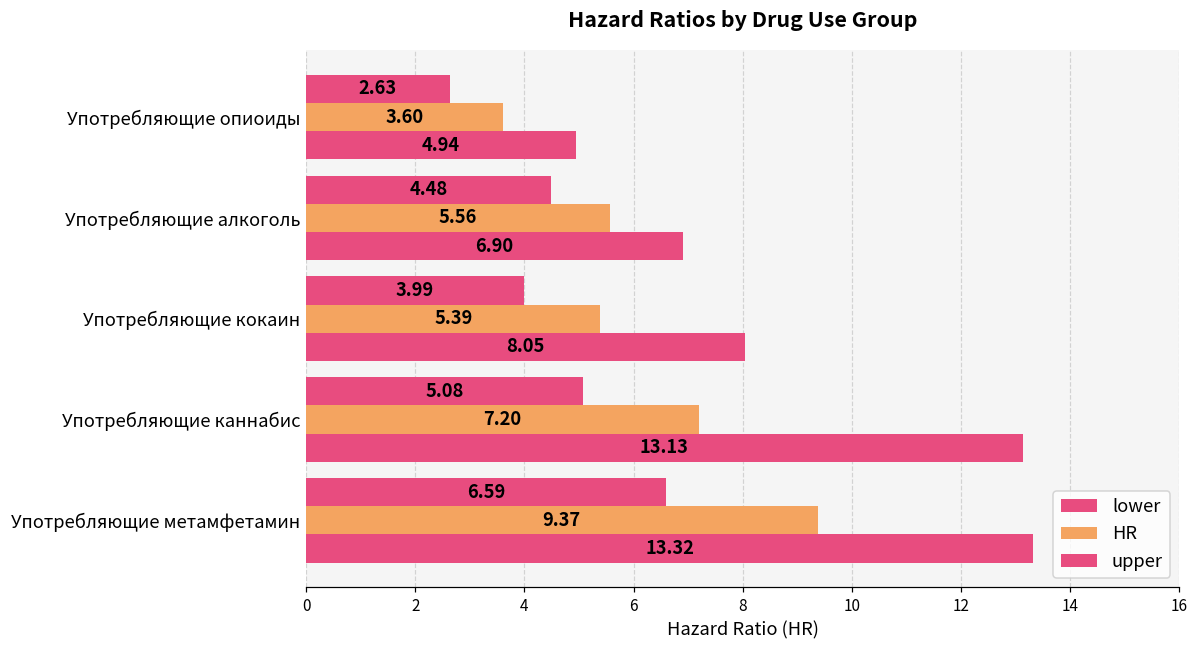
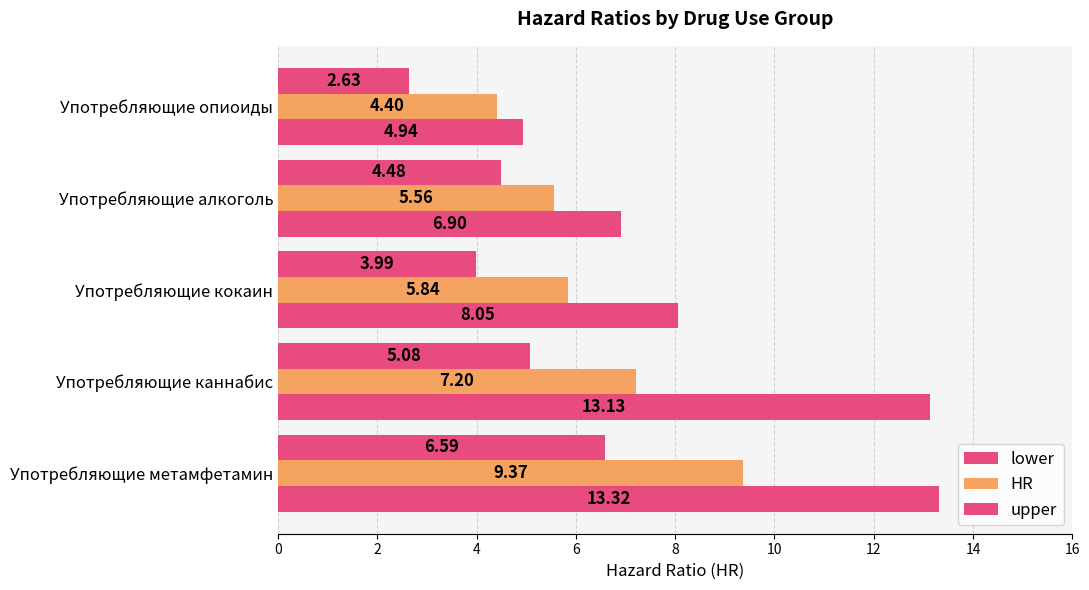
  {
    "HR": {
-     "Употребляющие опиоиды": 3.60,
+     "Употребляющие опиоиды": 4.40,
      "Употребляющие алкоголь": 5.56,
-     "Употребляющие кокаин": 5.39,
+     "Употребляющие кокаин": 5.84,
      "Употребляющие каннабис": 7.20,
      "Употребляющие метамфетамин": 9.37
    }
  }
